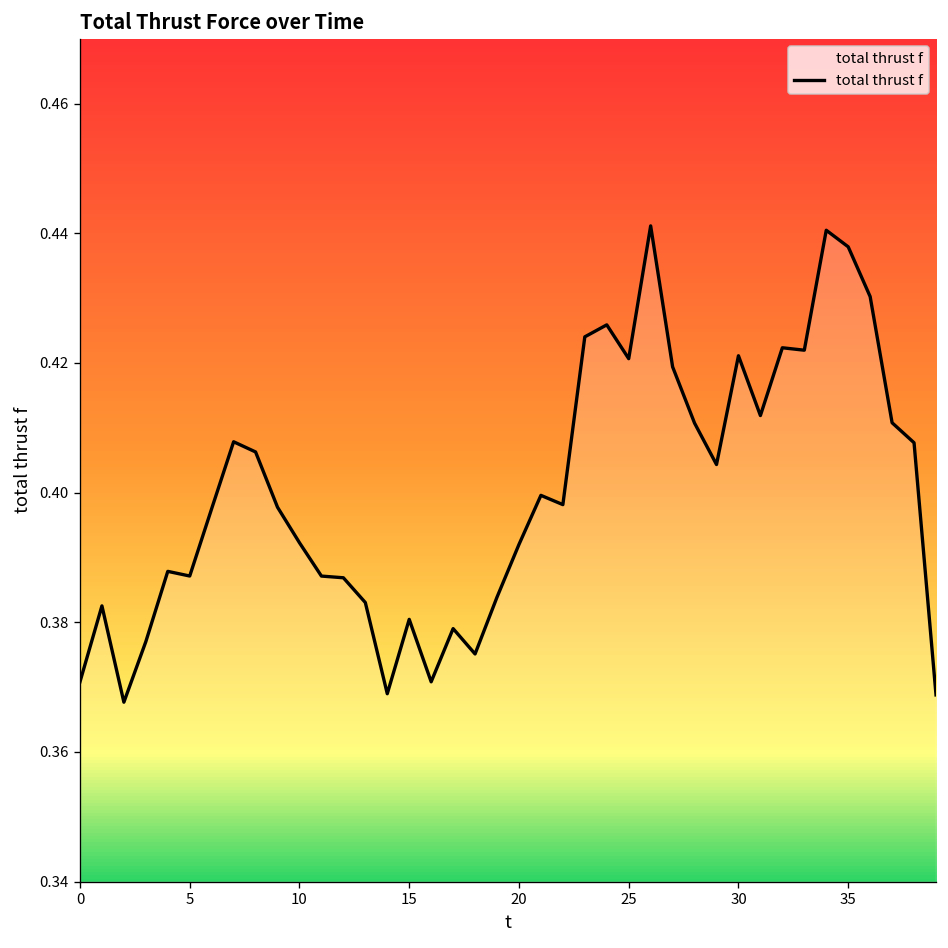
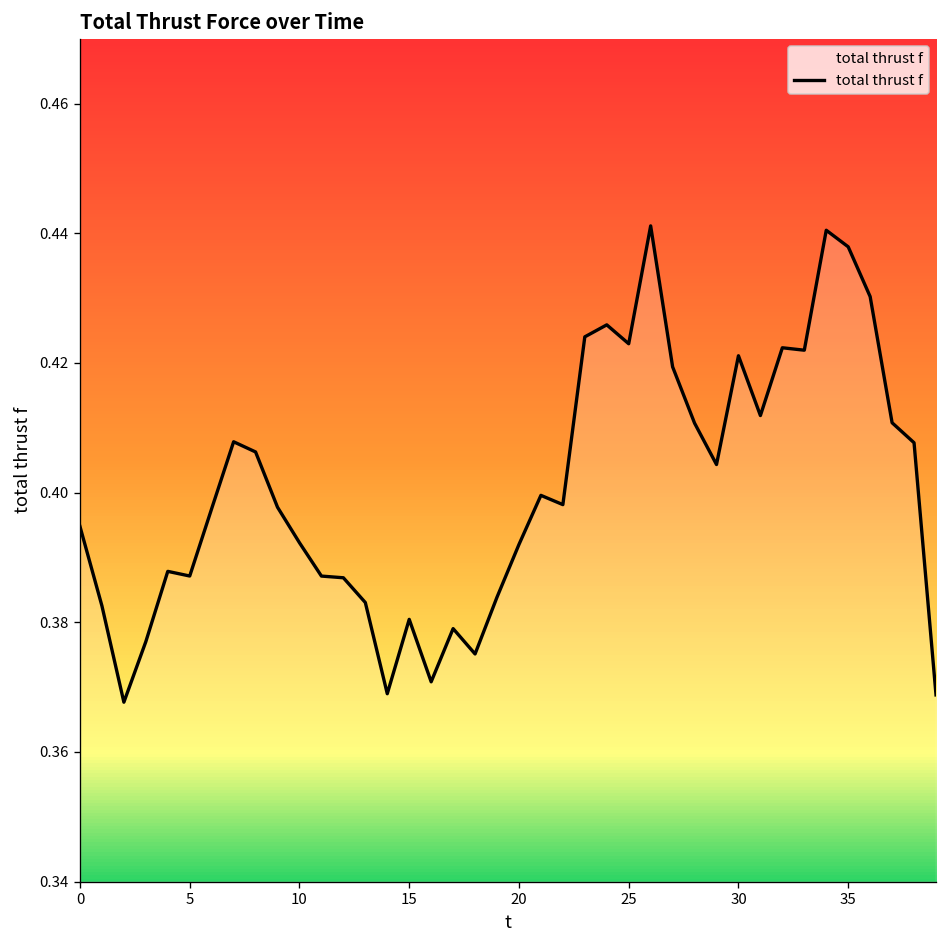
  {
-   "0": 0.371,
+   "0": 0.395,
    "5": 0.387,
    "10": 0.392,
    "15": 0.380,
    "20": 0.392,
-   "25": 0.421,
+   "25": 0.423,
    "30": 0.421,
    "35": 0.438
  }
